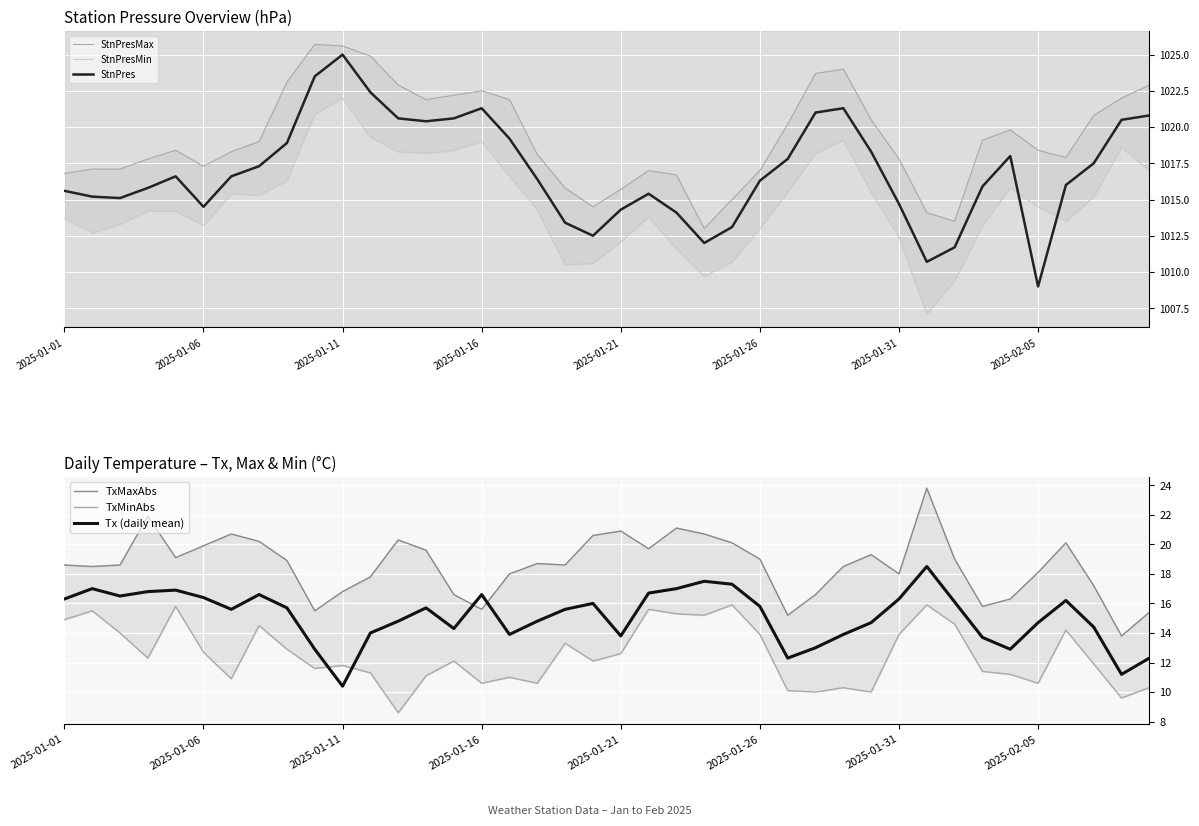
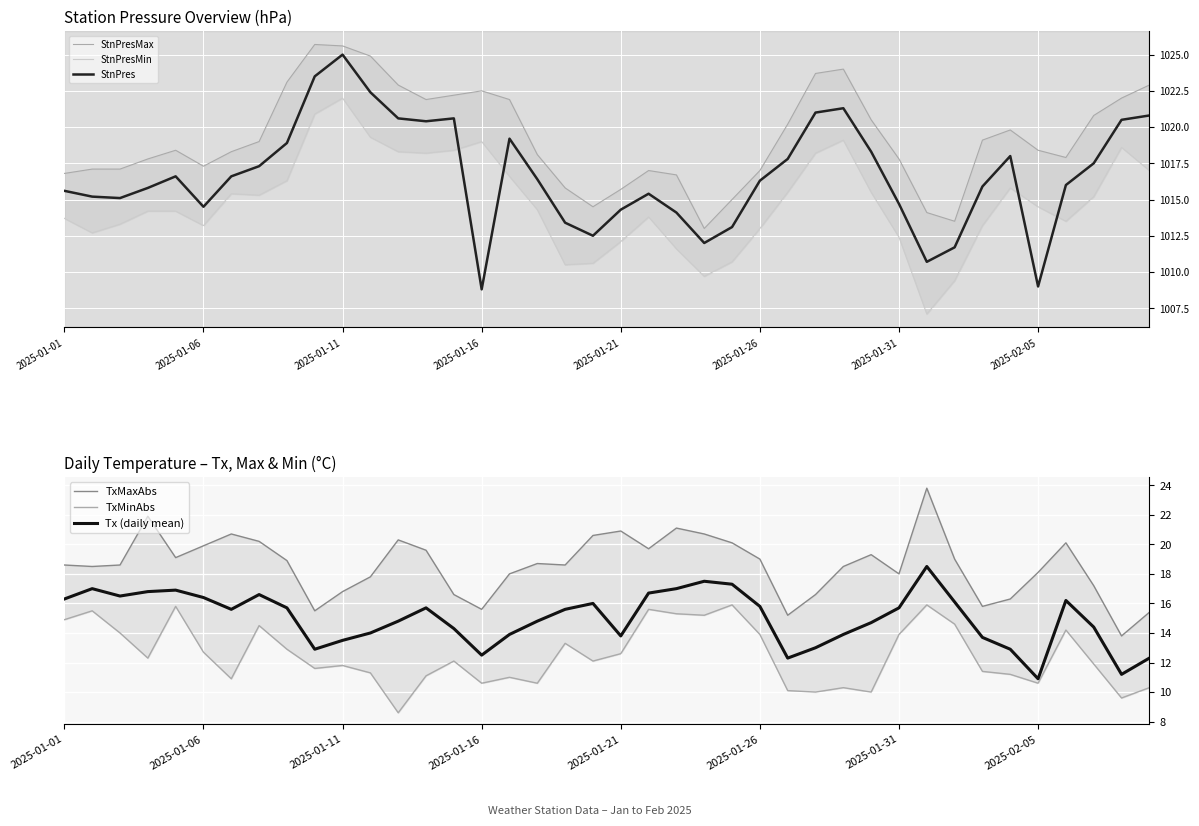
  {
    "Station Pressure Overview (hPa)": {
      "StnPres": {
        "2025-01-01": 1015.6,
        "2025-01-06": 1014.5,
        "2025-01-11": 1025.0,
-       "2025-01-16": 1021.3,
+       "2025-01-16": 1008.8,
        "2025-01-21": 1014.3,
        "2025-01-26": 1016.3,
        "2025-01-31": 1014.7,
        "2025-02-05": 1009.0
      }
    },
    "Daily Temperature – Tx, Max & Min (°C)": {
      "Tx (daily mean)": {
        "2025-01-01": 16.3,
        "2025-01-06": 16.4,
-       "2025-01-11": 10.4,
-       "2025-01-16": 16.6,
+       "2025-01-11": 13.5,
+       "2025-01-16": 12.5,
        "2025-01-21": 13.8,
        "2025-01-26": 15.8,
-       "2025-01-31": 16.3,
-       "2025-02-05": 14.7
+       "2025-01-31": 15.7,
+       "2025-02-05": 10.9
      }
    }
  }
